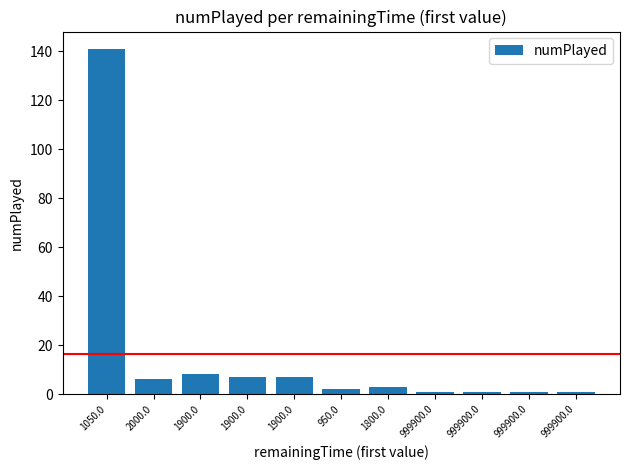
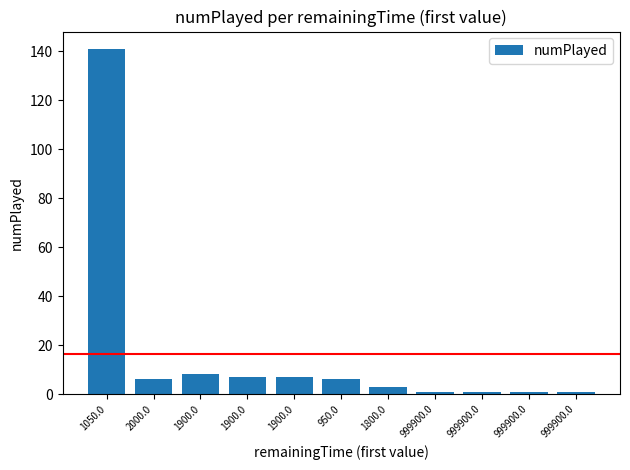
  {
    "1050.0": 141,
    "2000.0": 6,
-   "950.0": 2,
+   "950.0": 6,
    "1800.0": 3
  }
